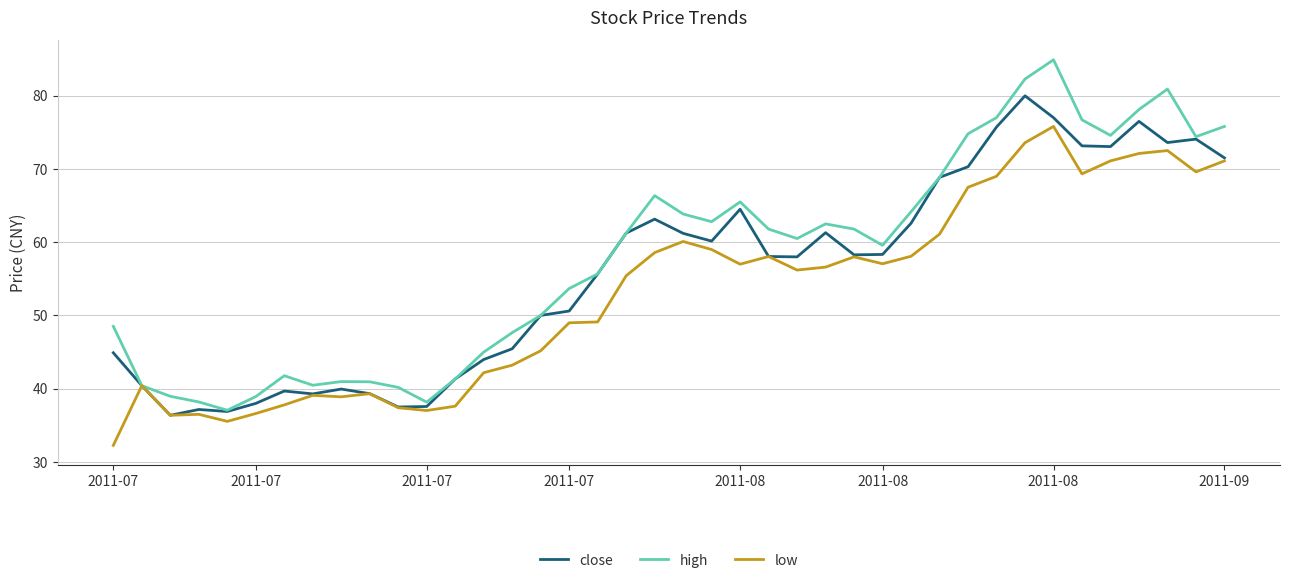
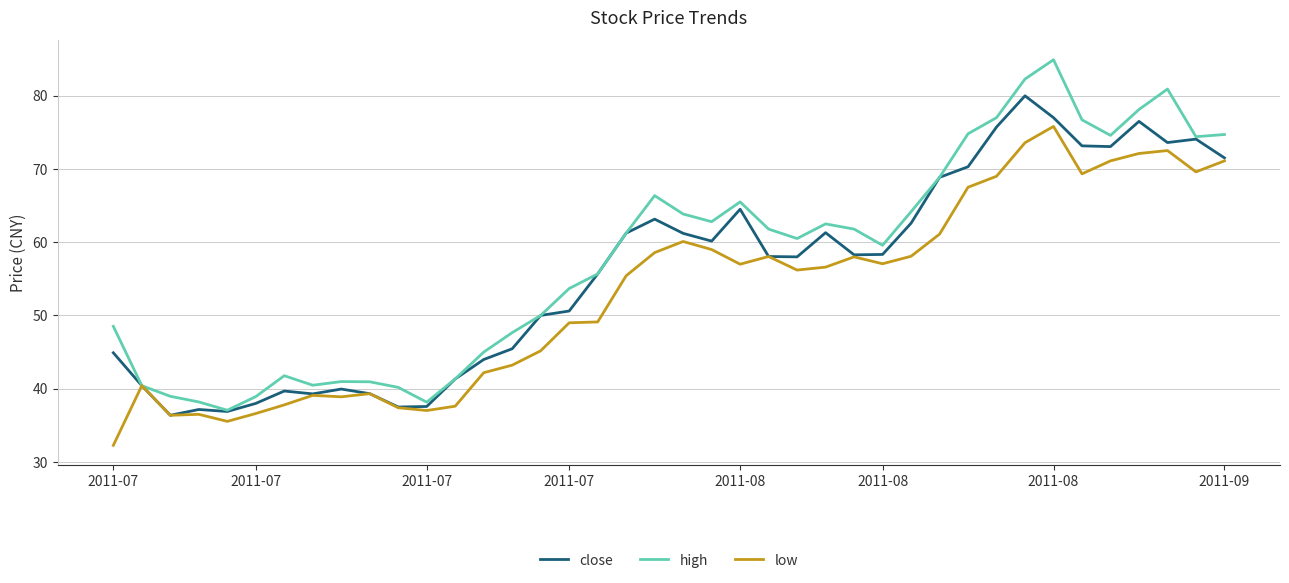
  {
    "close": {
      "2011-09": 72
    },
    "high": {
-     "2011-09": 76
+     "2011-09": 75
    },
    "low": {
      "2011-09": 71
    }
  }
